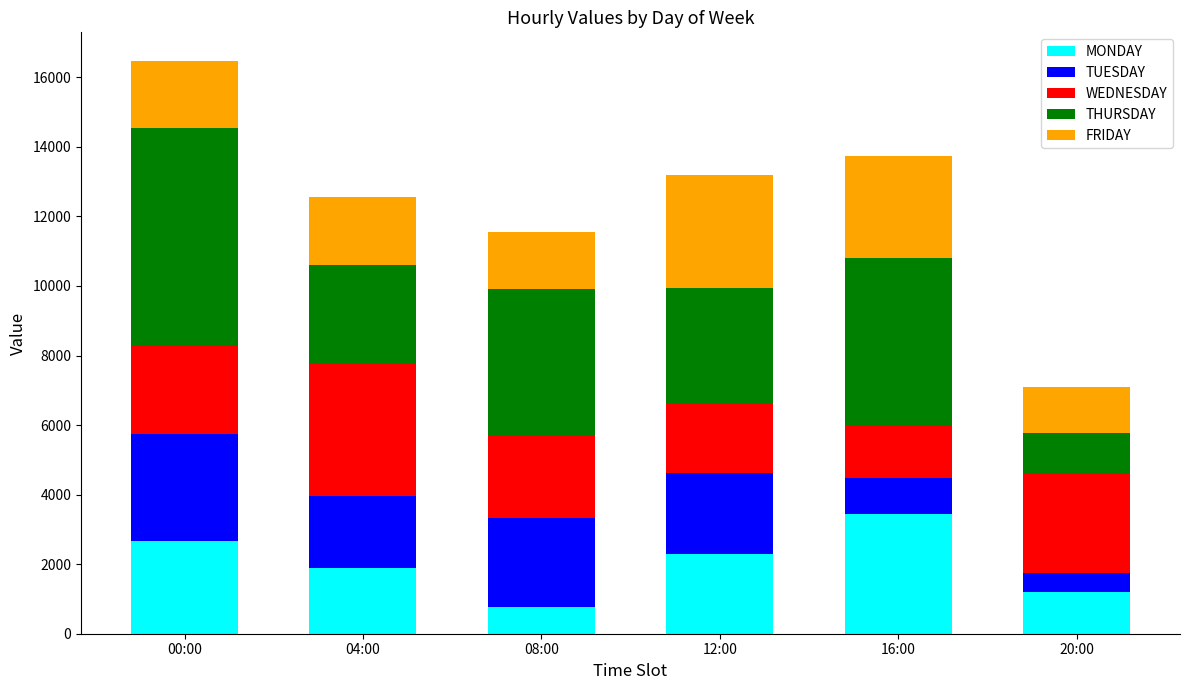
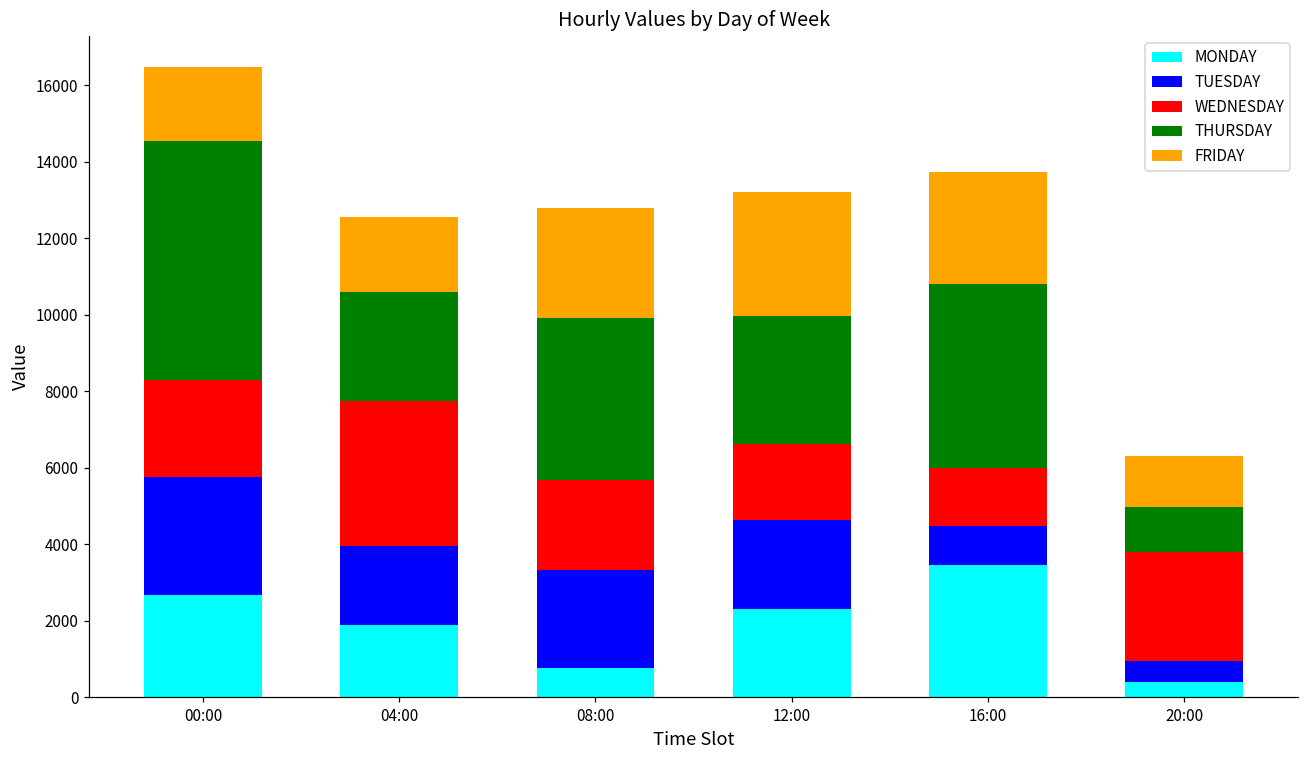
  {
    "MONDAY": {
      "00:00": 2700,
      "04:00": 1900,
      "08:00": 800,
      "12:00": 2300,
      "16:00": 3400,
-     "20:00": 1200
+     "20:00": 400
    },
    "TUESDAY": {
      "00:00": 3100,
      "04:00": 2100,
      "08:00": 2600,
      "12:00": 2300,
      "16:00": 1000,
      "20:00": 600
    },
    "WEDNESDAY": {
      "00:00": 2500,
      "04:00": 3800,
      "08:00": 2400,
      "12:00": 2000,
      "16:00": 1500,
      "20:00": 2800
    },
    "THURSDAY": {
      "00:00": 6300,
      "04:00": 2800,
      "08:00": 4200,
      "12:00": 3300,
      "16:00": 4800,
      "20:00": 1200
    },
    "FRIDAY": {
      "00:00": 1900,
      "04:00": 2000,
-     "08:00": 1600,
+     "08:00": 2900,
      "12:00": 3300,
      "16:00": 2900,
      "20:00": 1300
    }
  }
